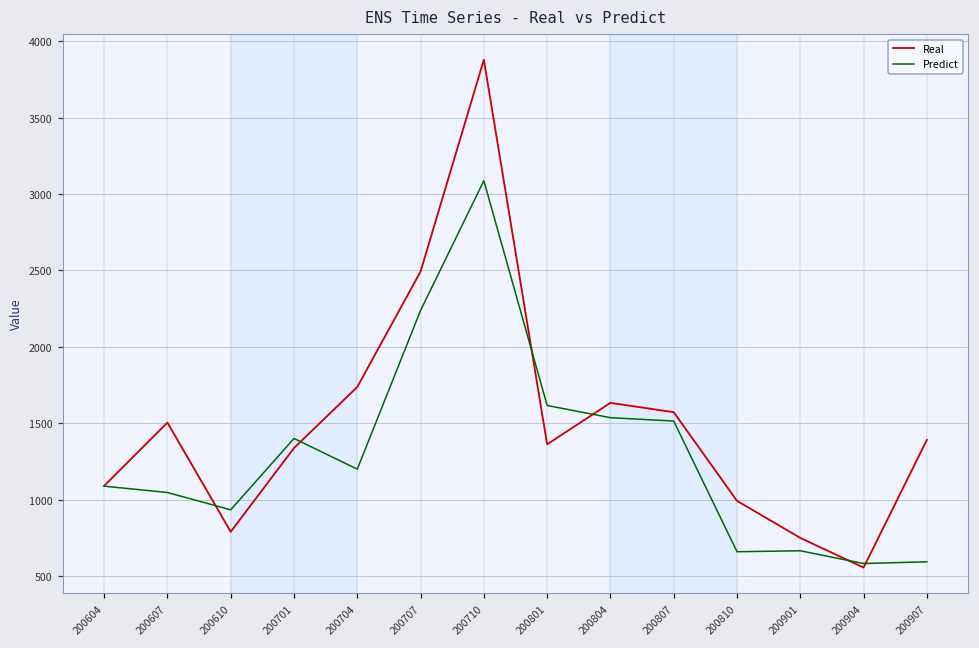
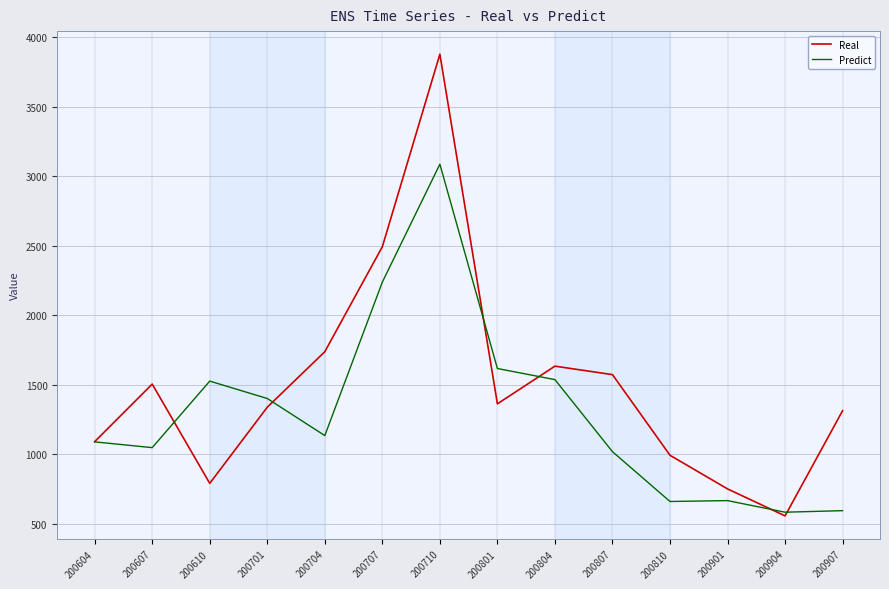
  {
    "Real": {
      "200607": 1510,
      "200610": 790,
      "200701": 1340,
      "200704": 1740,
      "200707": 2490,
      "200710": 3880,
      "200801": 1360,
      "200804": 1630,
      "200807": 1570,
      "200810": 990,
      "200901": 750,
      "200904": 560,
-     "200907": 1390
+     "200907": 1310
    },
    "Predict": {
      "200607": 1050,
-     "200610": 930,
+     "200610": 1530,
      "200701": 1400,
-     "200704": 1200,
+     "200704": 1130,
      "200707": 2240,
      "200710": 3090,
      "200801": 1620,
      "200804": 1540,
-     "200807": 1520,
+     "200807": 1020,
      "200810": 660,
      "200901": 670,
      "200904": 580,
      "200907": 590
    }
  }
